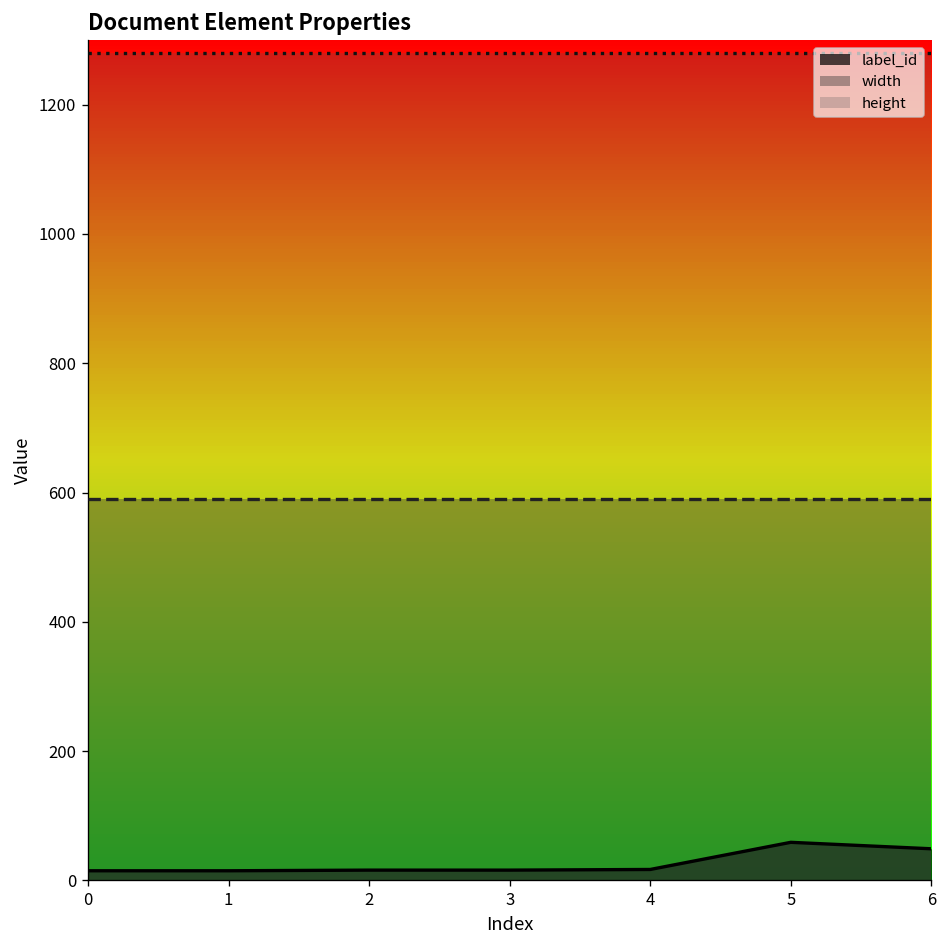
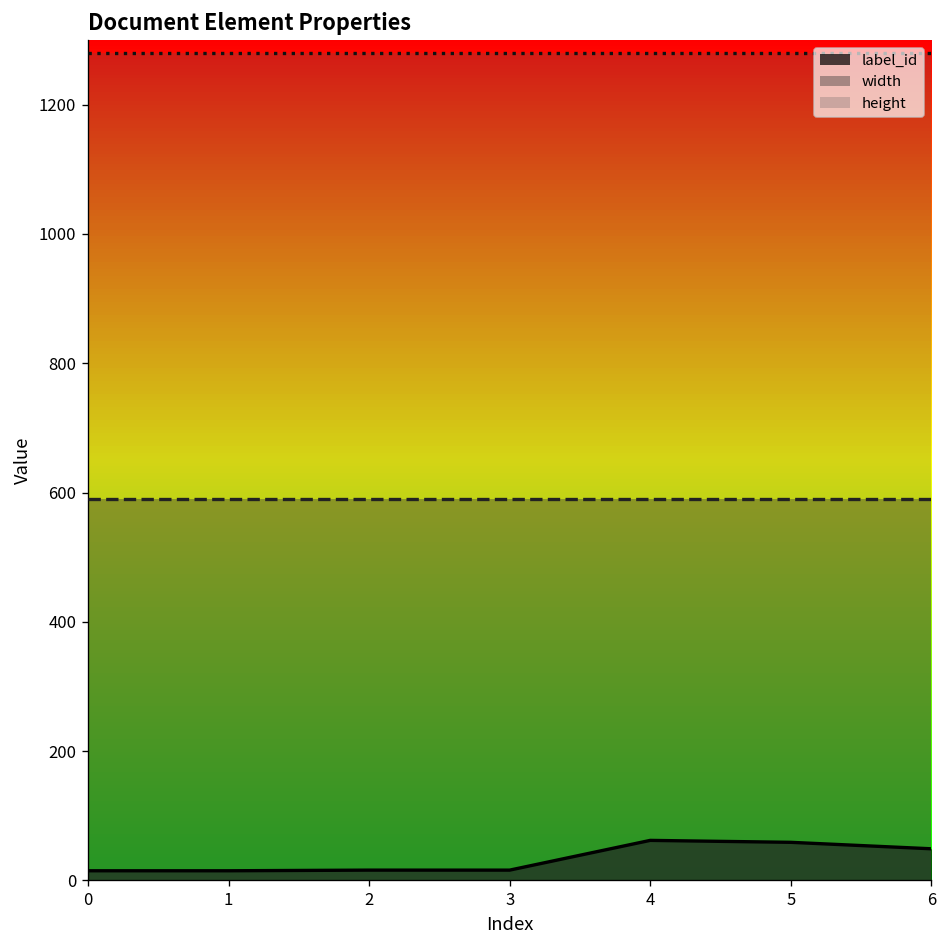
  {
    "label_id": {
      "0": 20,
      "1": 20,
      "2": 20,
      "3": 20,
-     "4": 20,
+     "4": 60,
      "5": 60,
      "6": 50
    }
  }
